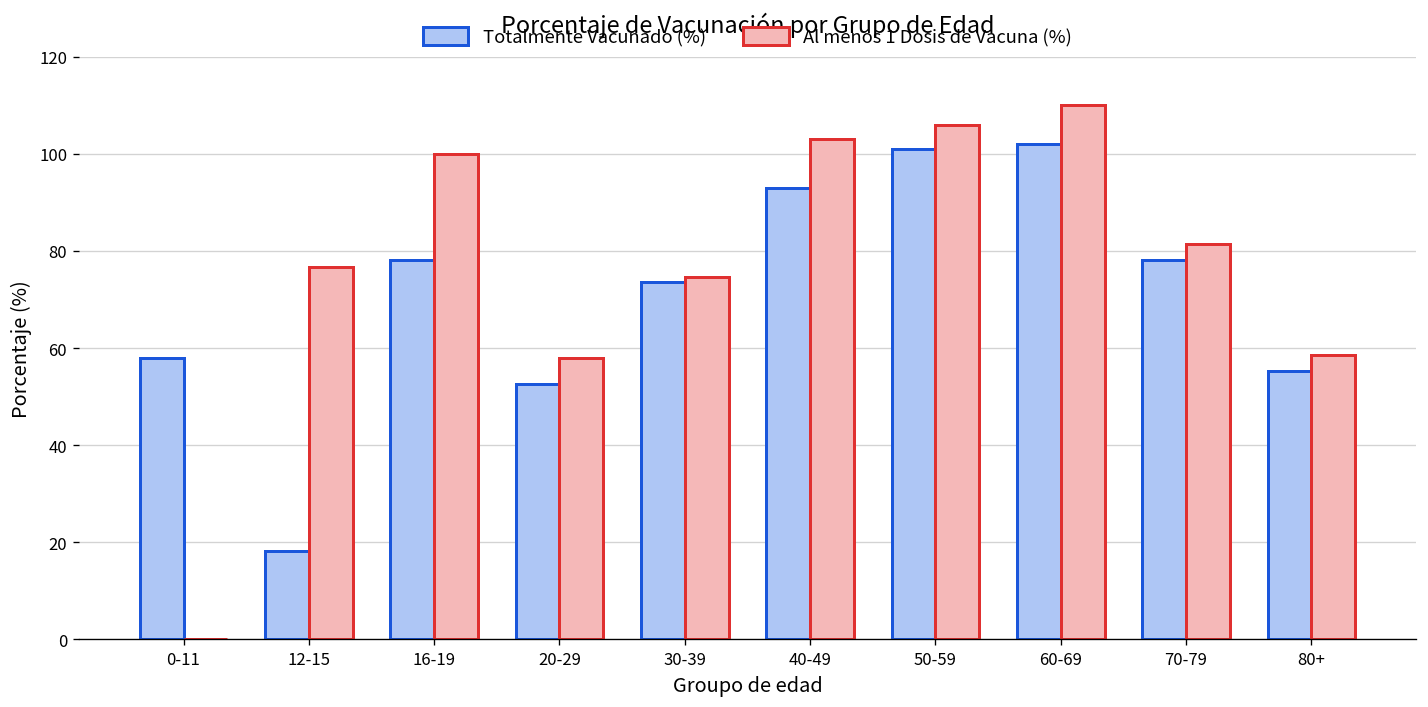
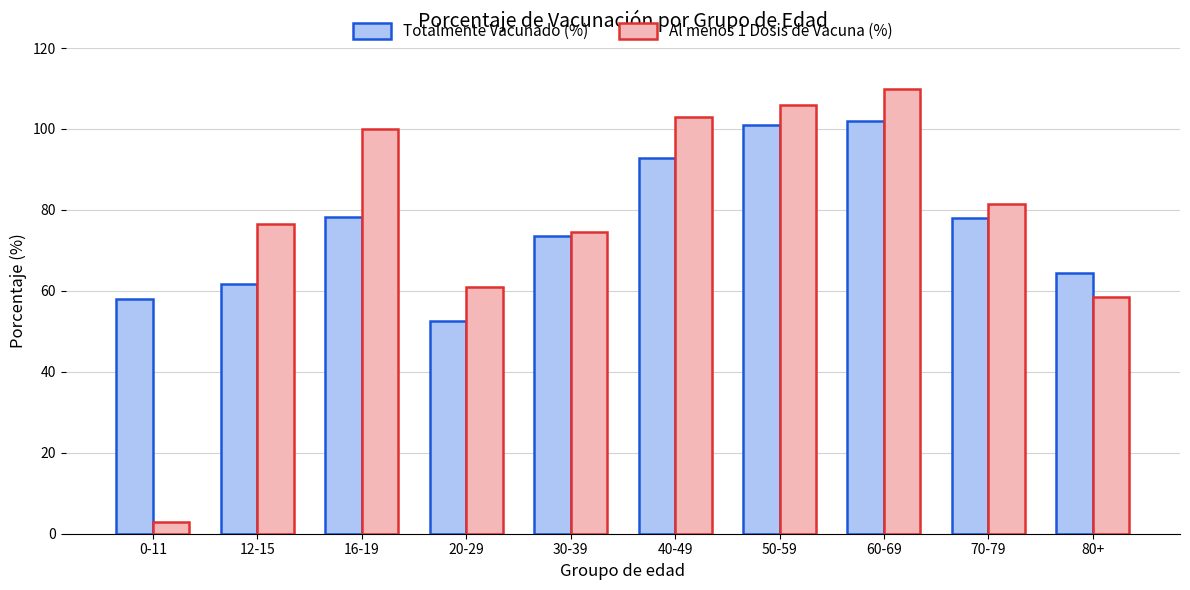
  {
    "Totalmente Vacunado (%)": {
      "0-11": 58,
-     "12-15": 18,
+     "12-15": 62,
      "16-19": 78,
      "20-29": 53,
      "30-39": 74,
      "40-49": 93,
      "50-59": 101,
      "60-69": 102,
      "70-79": 78,
-     "80+": 55
+     "80+": 64
    },
    "Al menos 1 Dosis de Vacuna (%)": {
-     "0-11": 0,
+     "0-11": 3,
      "12-15": 77,
      "16-19": 100,
-     "20-29": 58,
+     "20-29": 61,
      "30-39": 75,
      "40-49": 103,
      "50-59": 106,
      "60-69": 110,
      "70-79": 82,
      "80+": 59
    }
  }
